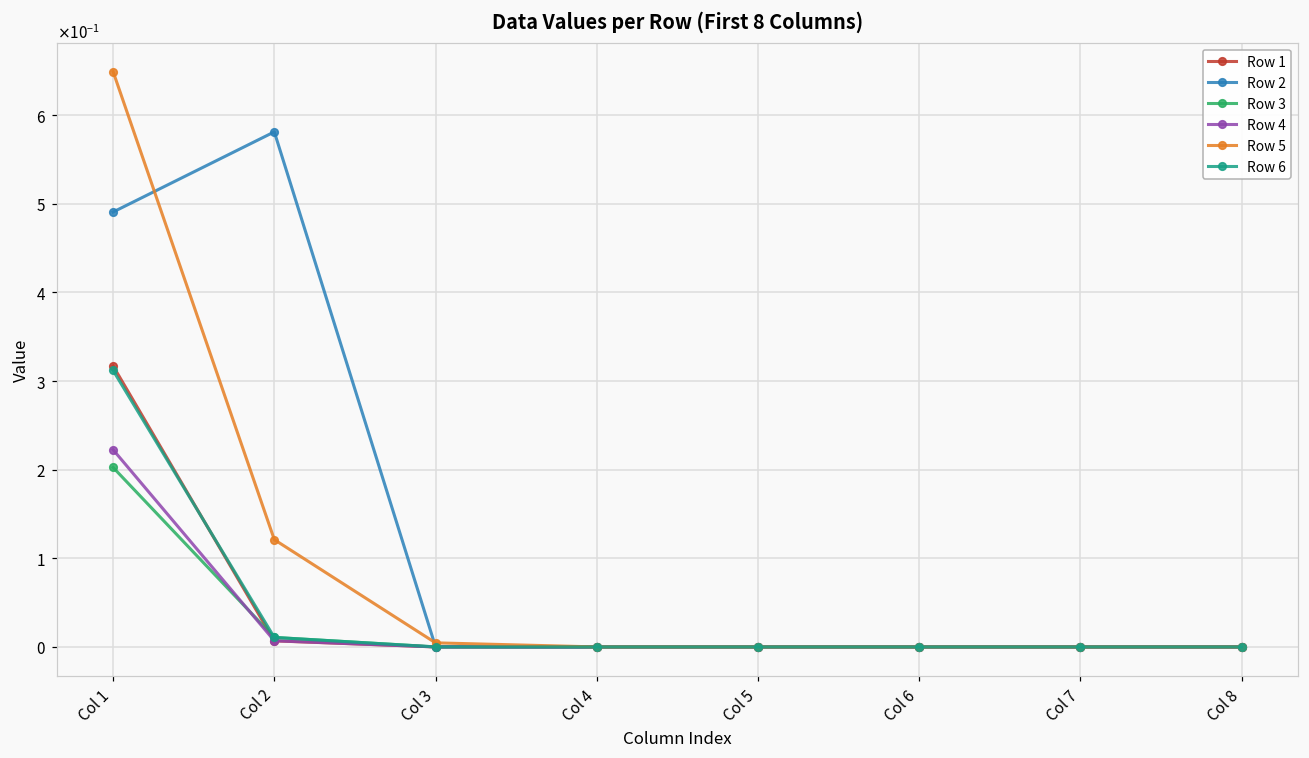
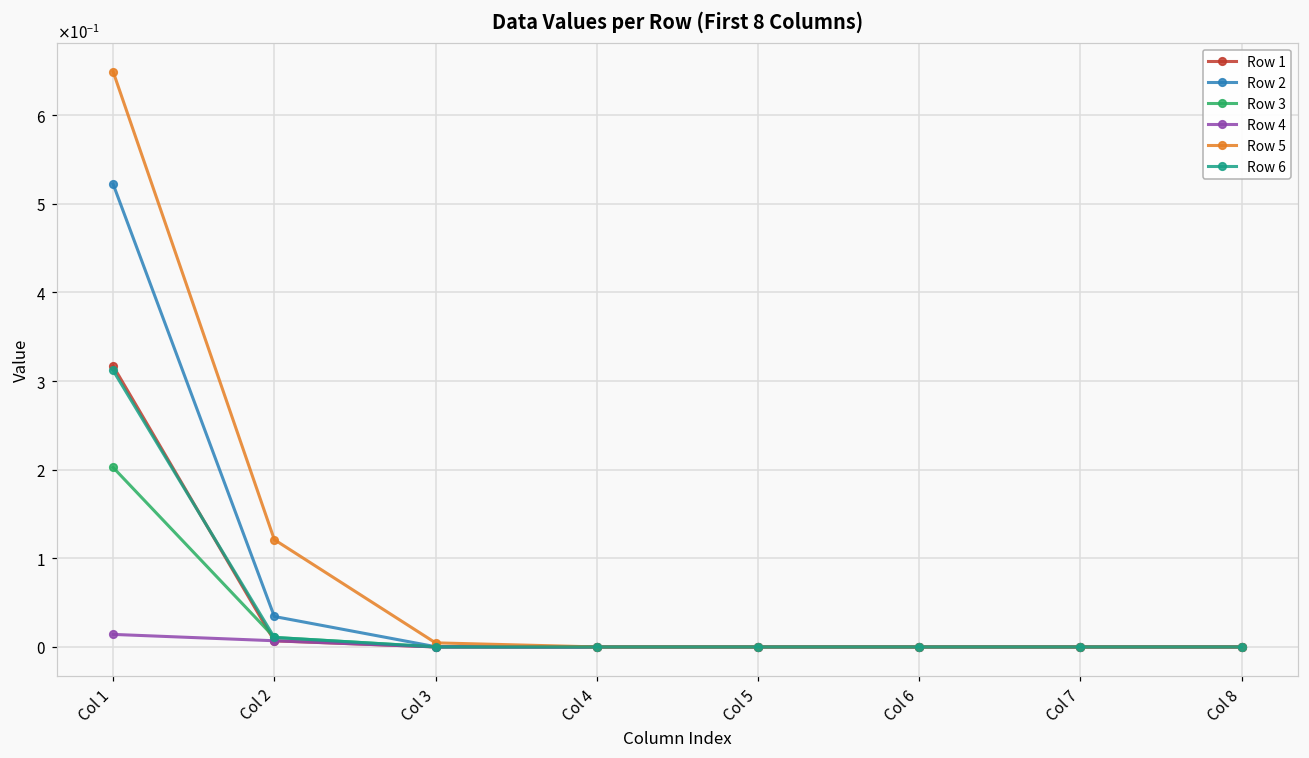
  {
    "Row 1": {
      "Col 1": 0.32
    },
    "Row 2": {
-     "Col 1": 0.49,
-     "Col 2": 0.58
+     "Col 1": 0.52,
+     "Col 2": 0.03
    },
    "Row 4": {
-     "Col 1": 0.22
+     "Col 1": 0.01
    },
    "Row 5": {
      "Col 1": 0.65,
      "Col 2": 0.12,
      "Col 3": 0.00
    }
  }
